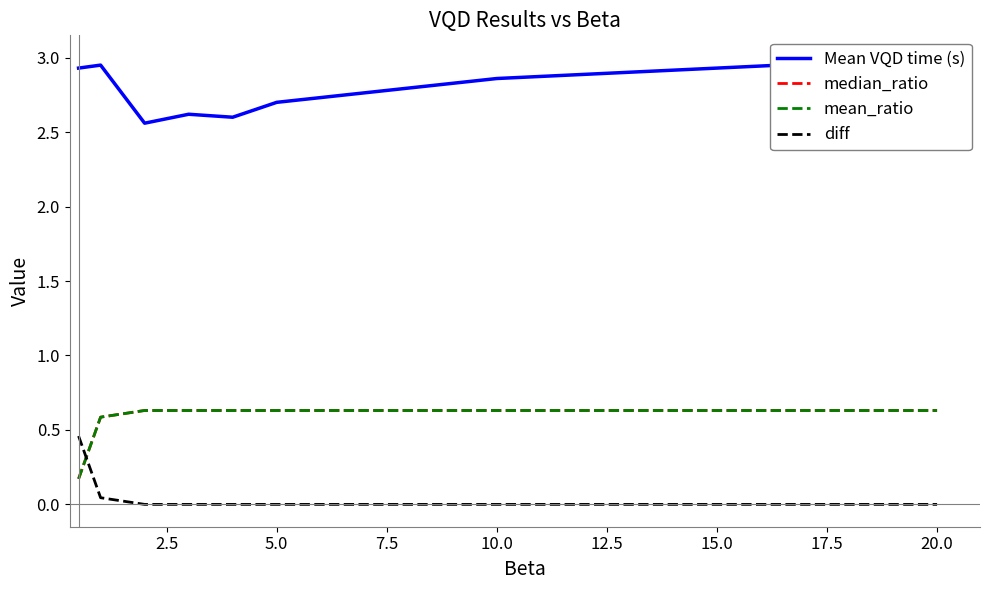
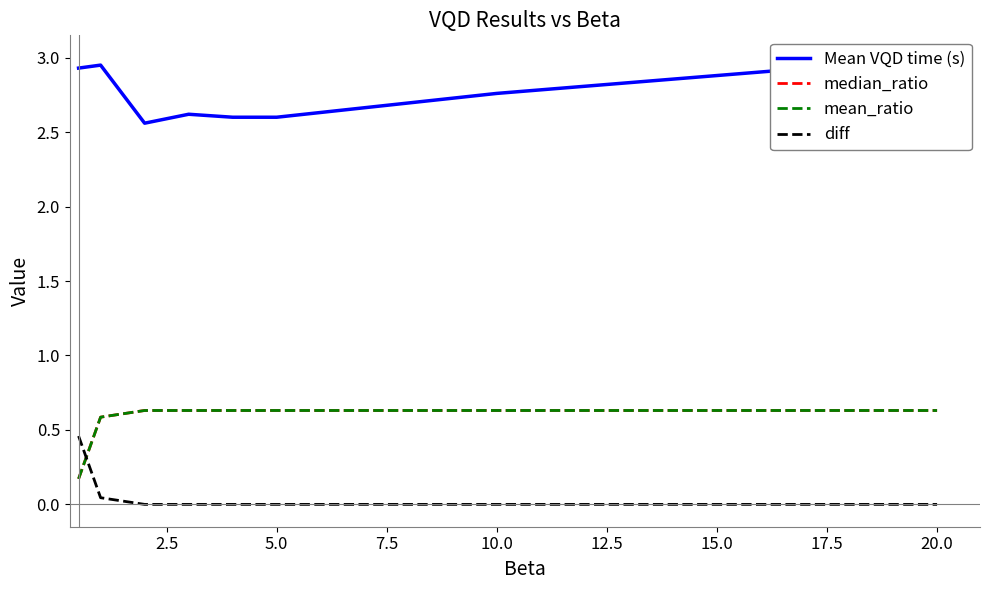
  {
    "Mean VQD time (s)": {
-     "5.0": 2.7,
-     "10.0": 2.86
+     "5.0": 2.6,
+     "10.0": 2.76
    },
    "mean_ratio": {
      "5.0": 0.63,
      "10.0": 0.63,
      "20.0": 0.63
    },
    "diff": {
      "5.0": 0.00,
      "10.0": 0.00,
      "20.0": 0.00
    }
  }
